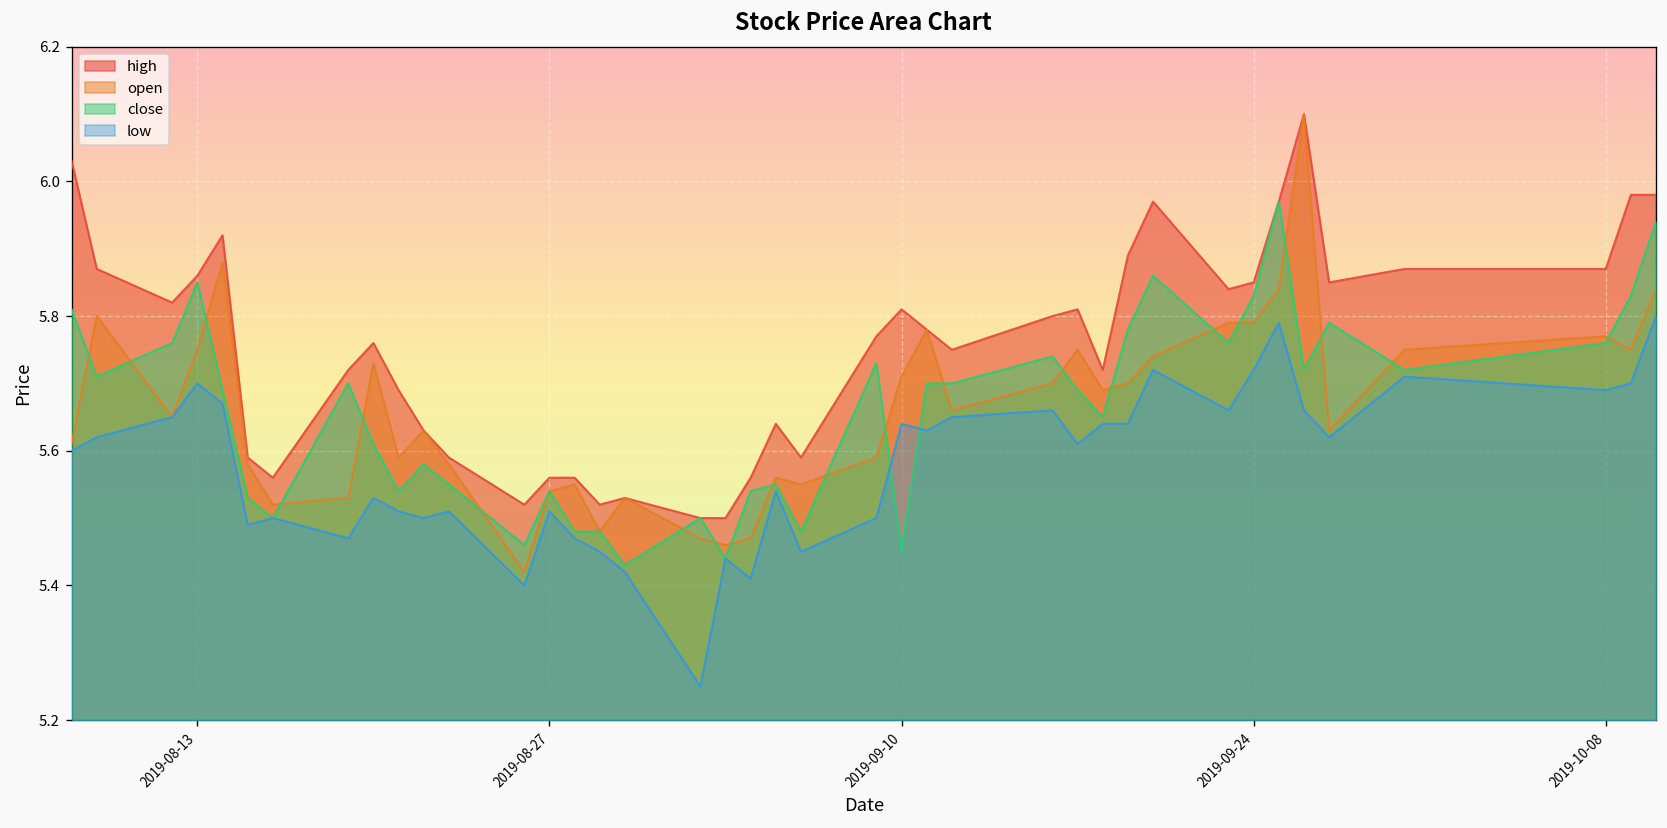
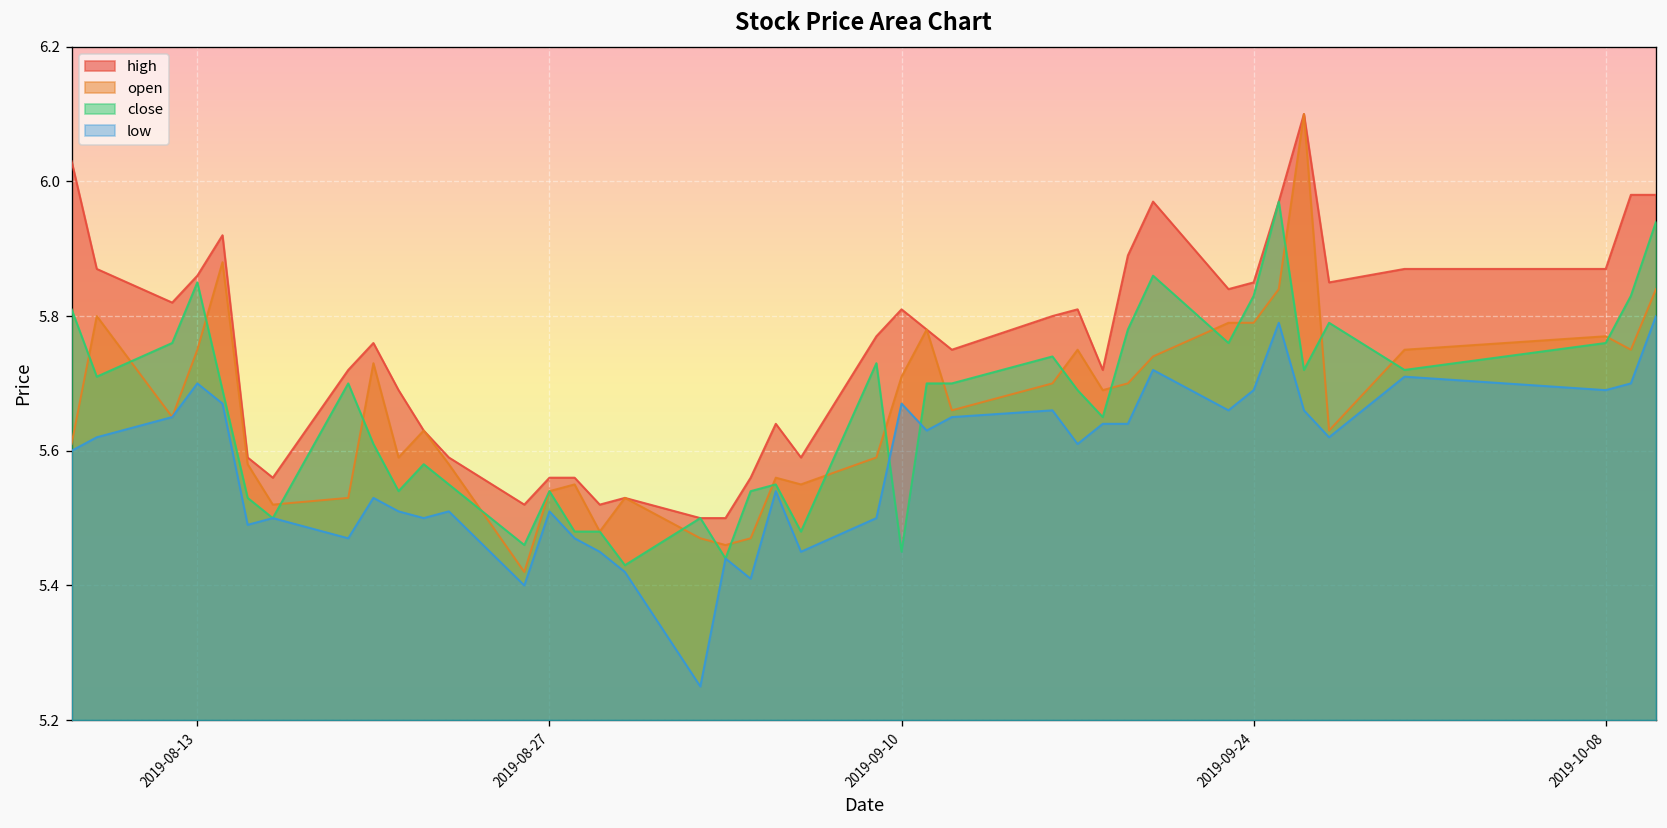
  {
    "close": {
      "2019-08-13": 5.85,
      "2019-09-10": 5.45,
      "2019-09-24": 5.83,
      "2019-10-08": 5.76
    },
    "low": {
      "2019-08-13": 5.70,
      "2019-08-27": 5.51,
-     "2019-09-10": 5.64,
-     "2019-09-24": 5.72,
+     "2019-09-10": 5.67,
+     "2019-09-24": 5.69,
      "2019-10-08": 5.69
    }
  }
